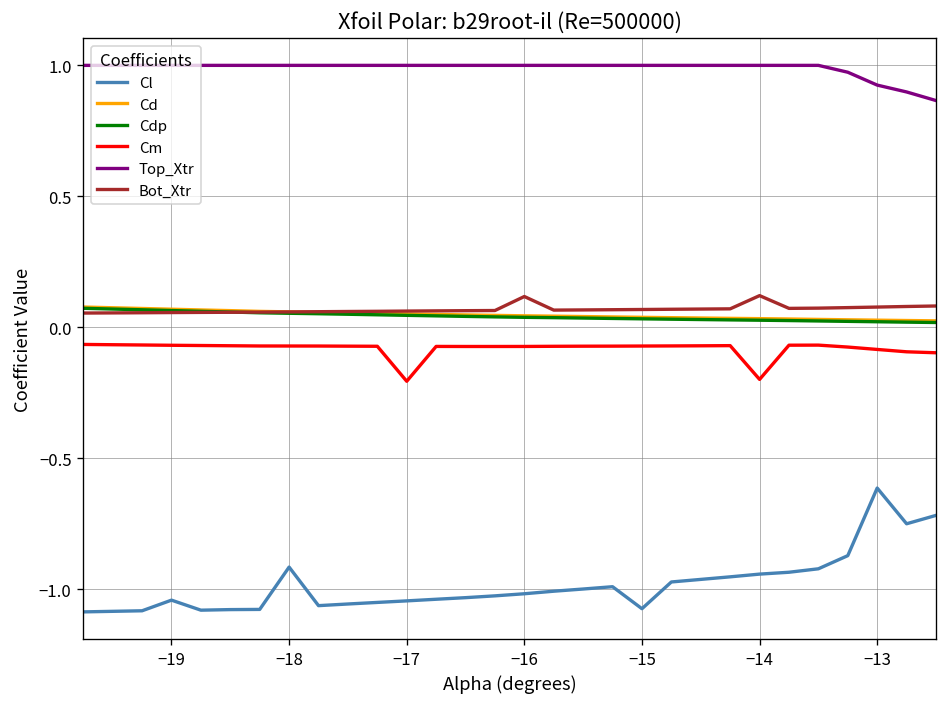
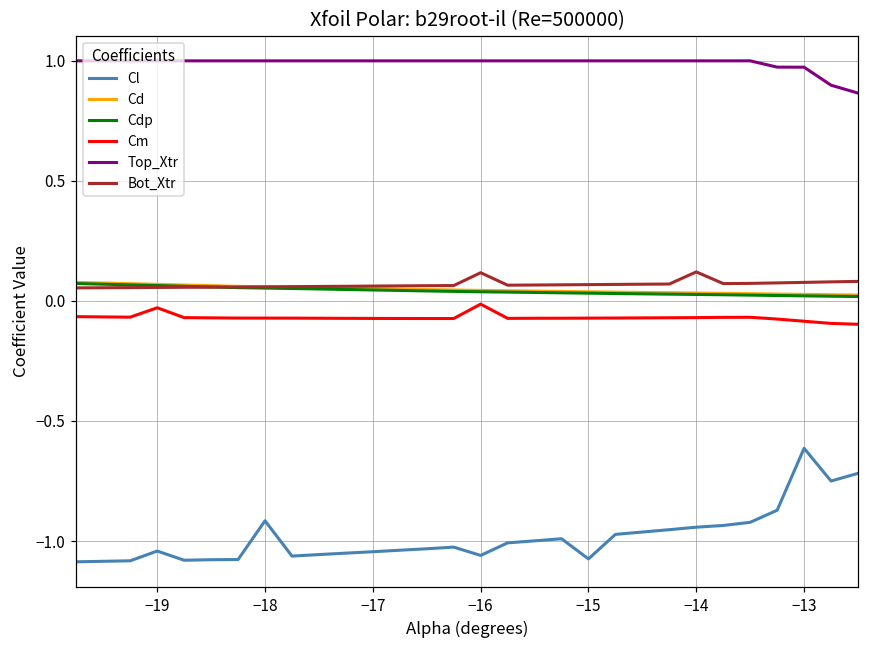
  {
    "Cl": {
      "−19": -1.04,
      "−18": -0.92,
      "−17": -1.04,
-     "−16": -1.02,
+     "−16": -1.06,
      "−15": -1.07,
      "−14": -0.94,
      "−13": -0.61
    },
    "Cm": {
-     "−19": -0.07,
+     "−19": -0.03,
      "−18": -0.07,
-     "−17": -0.21,
-     "−16": -0.07,
+     "−17": -0.07,
+     "−16": -0.01,
      "−15": -0.07,
-     "−14": -0.20,
+     "−14": -0.07,
      "−13": -0.08
    },
    "Top_Xtr": {
      "−18": 1.00,
      "−17": 1.00,
      "−16": 1.00,
      "−15": 1.00,
      "−14": 1.00,
-     "−13": 0.92
+     "−13": 0.97
    },
    "Bot_Xtr": {
      "−16": 0.12,
      "−15": 0.07,
      "−14": 0.12,
      "−13": 0.08
    }
  }
